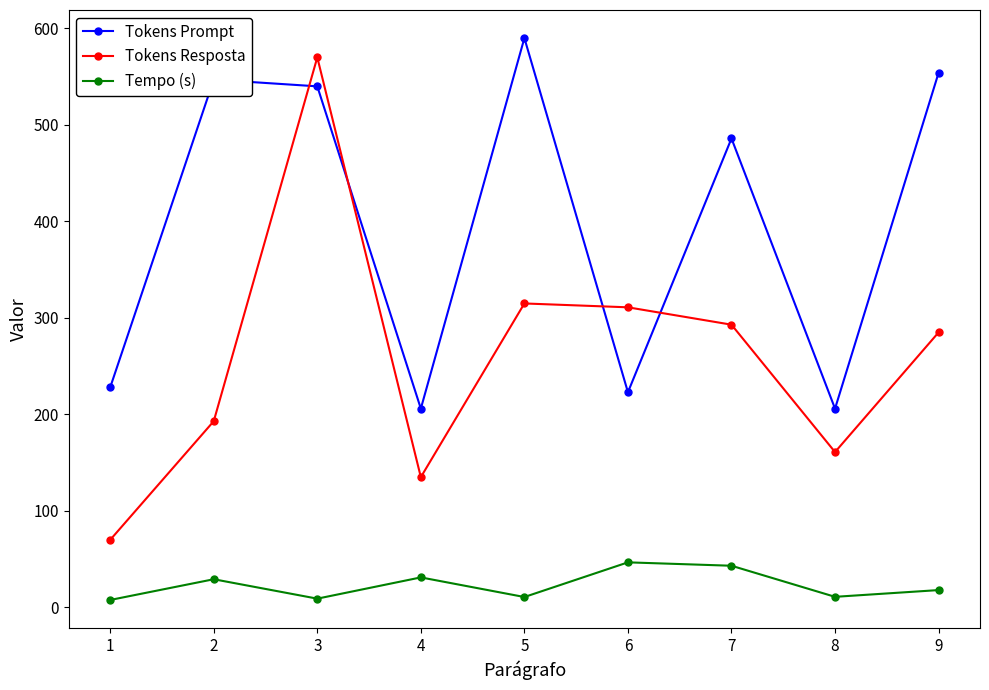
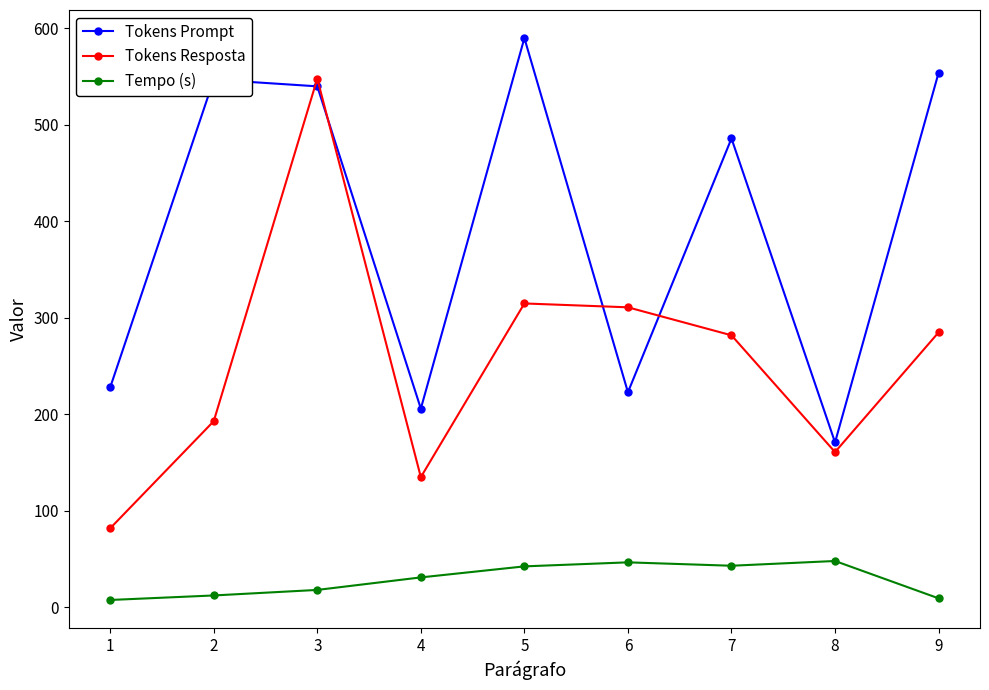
  {
    "Tokens Prompt": {
      "1": 230,
      "3": 540,
      "4": 210,
      "5": 590,
      "6": 220,
      "7": 490,
-     "8": 210,
+     "8": 170,
      "9": 550
    },
    "Tokens Resposta": {
-     "1": 70,
+     "1": 80,
      "2": 190,
-     "3": 570,
+     "3": 550,
      "4": 140,
      "5": 320,
      "6": 310,
-     "7": 290,
+     "7": 280,
      "8": 160,
      "9": 290
    },
    "Tempo (s)": {
      "1": 10,
-     "2": 30,
-     "3": 10,
+     "2": 10,
+     "3": 20,
      "4": 30,
-     "5": 10,
+     "5": 40,
      "6": 50,
      "7": 40,
-     "8": 10,
-     "9": 20
+     "8": 50,
+     "9": 10
    }
  }
